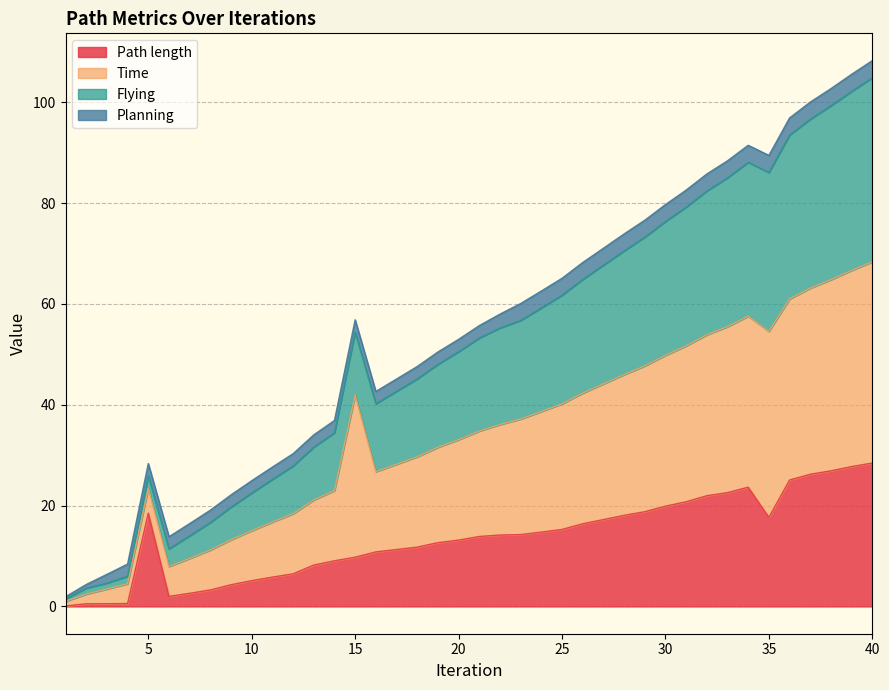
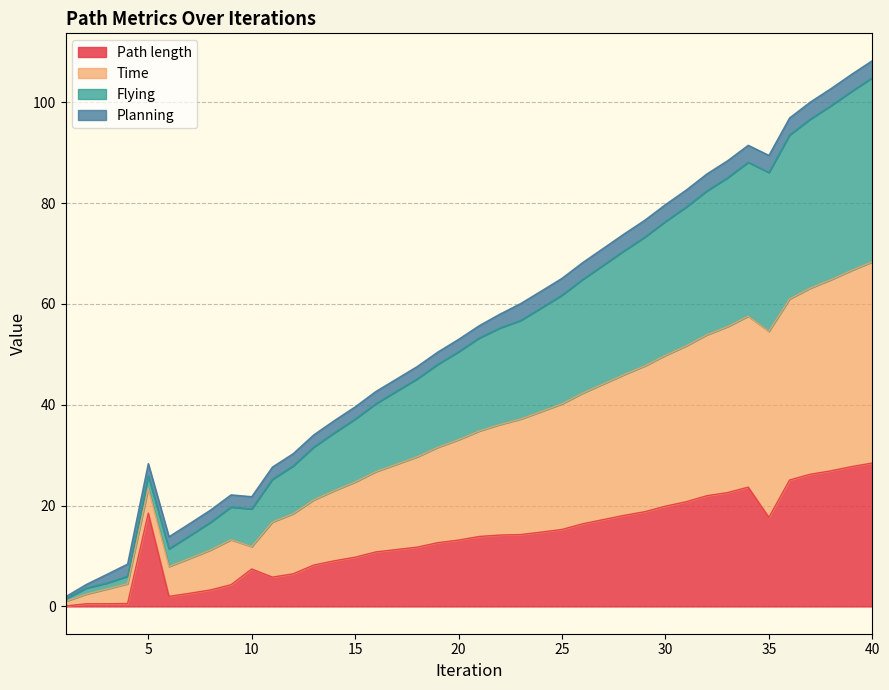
  {
    "Path length": {
      "5": 19,
-     "10": 5,
+     "10": 7,
      "15": 10,
      "20": 13,
      "25": 15,
      "30": 20,
      "35": 18,
      "40": 28
    },
    "Time": {
      "5": 5,
-     "10": 10,
-     "15": 32,
+     "10": 4,
+     "15": 15,
      "20": 20,
      "25": 25,
      "30": 30,
      "35": 37,
      "40": 40
    }
  }
